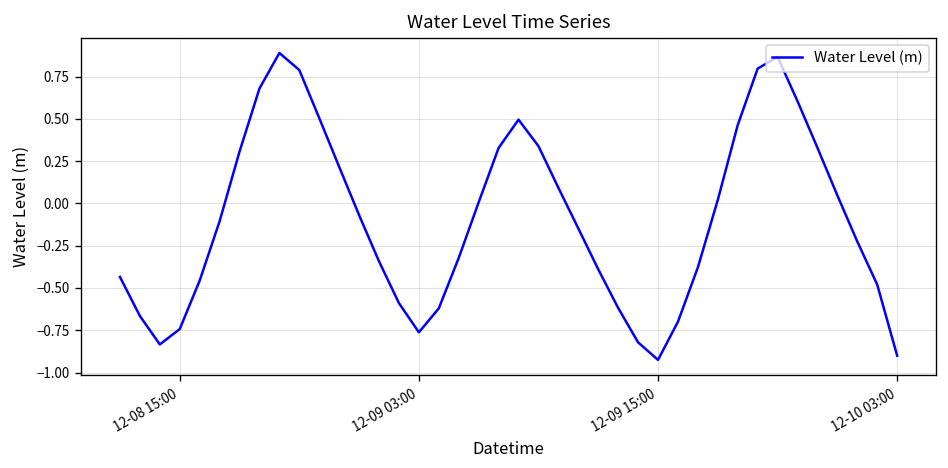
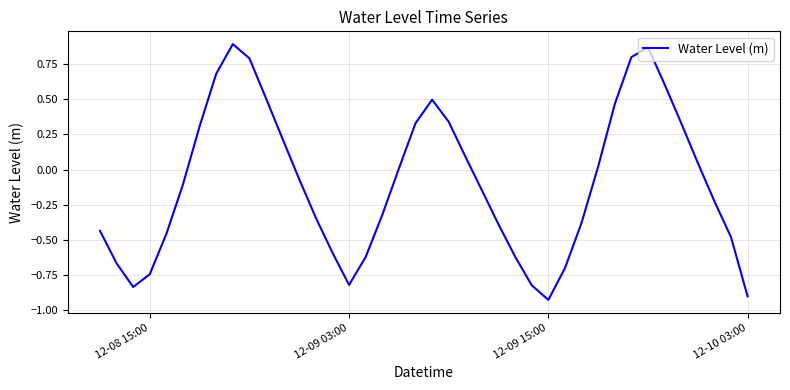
  {
    "12-08 15:00": -0.74,
-   "12-09 03:00": -0.76,
+   "12-09 03:00": -0.82,
    "12-09 15:00": -0.93,
    "12-10 03:00": -0.90
  }
